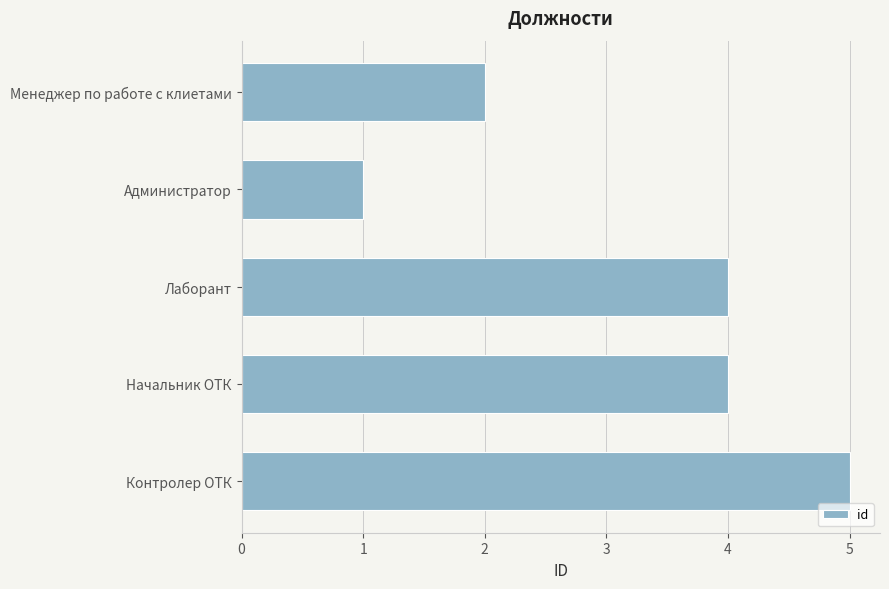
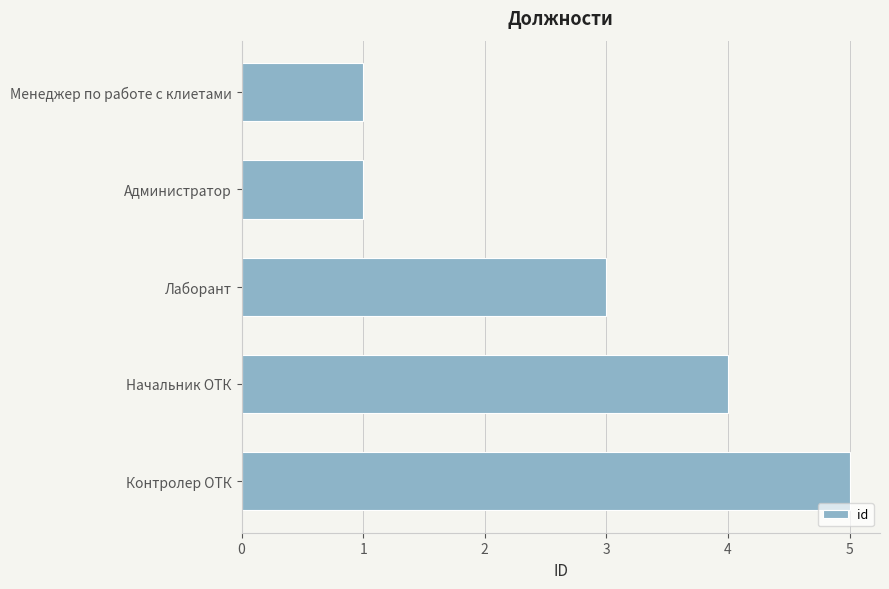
  {
-   "Менеджер по работе с клиетами": 2,
+   "Менеджер по работе с клиетами": 1,
    "Администратор": 1,
-   "Лаборант": 4,
+   "Лаборант": 3,
    "Начальник ОТК": 4,
    "Контролер ОТК": 5
  }
